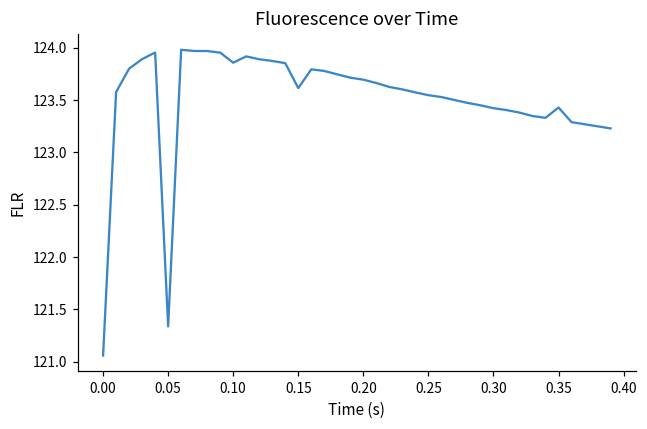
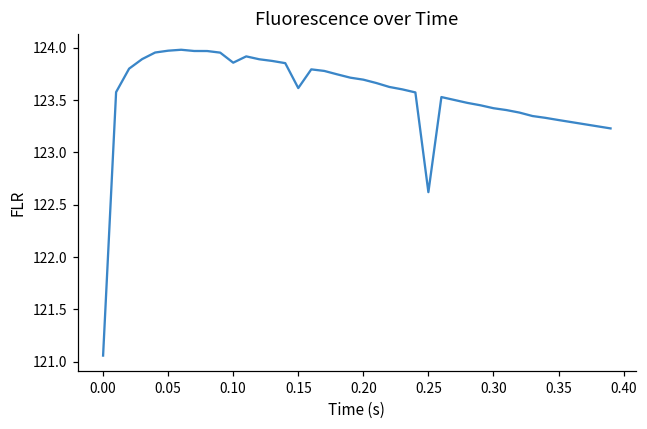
  {
    "0.00": 121.1,
-   "0.05": 121.3,
+   "0.05": 124.0,
    "0.10": 123.9,
    "0.15": 123.6,
    "0.20": 123.7,
-   "0.25": 123.5,
+   "0.25": 122.6,
    "0.30": 123.4,
-   "0.35": 123.4
+   "0.35": 123.3
  }
